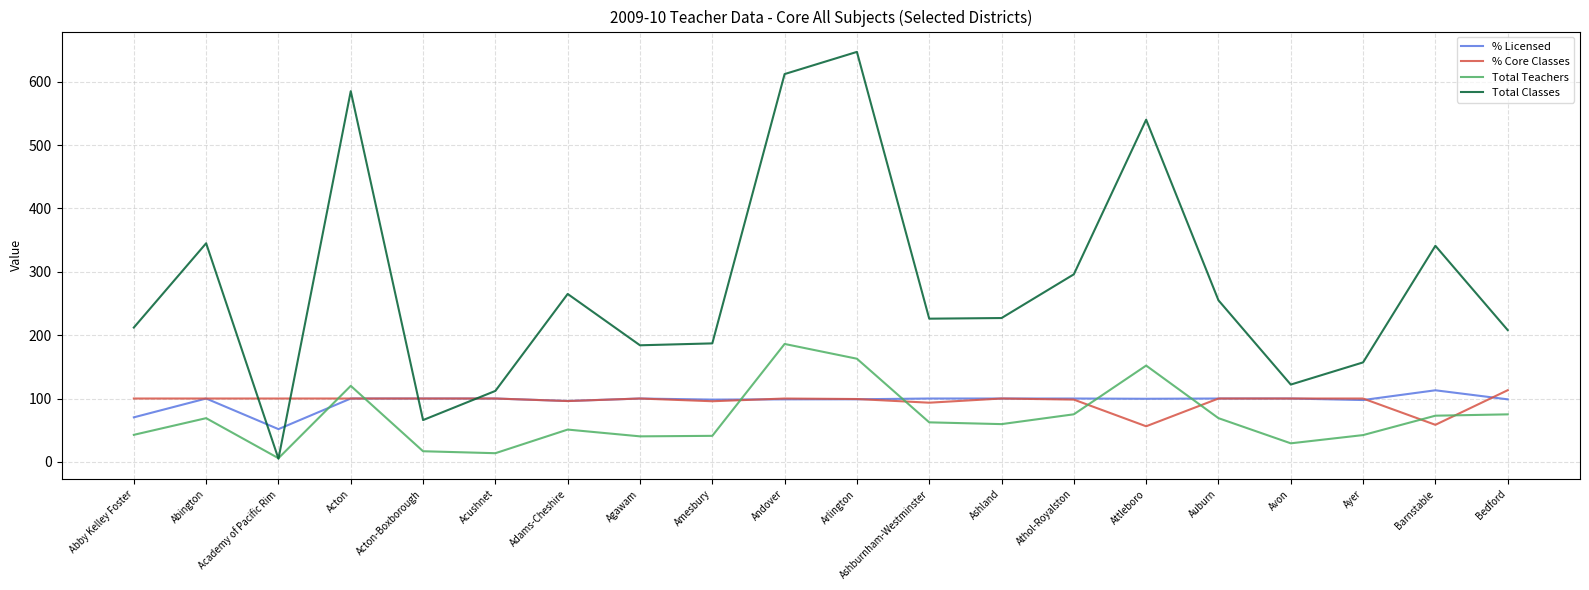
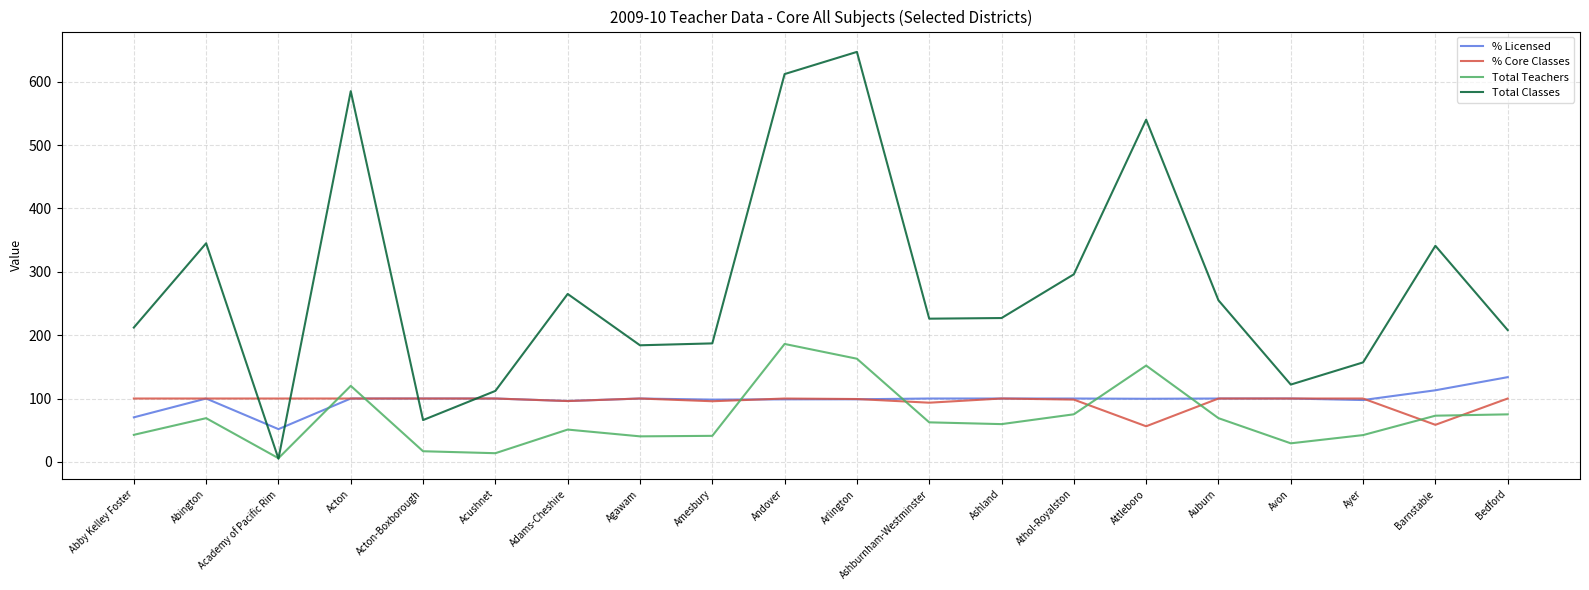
  {
    "% Licensed": {
      "Abby Kelley Foster": 70,
      "Academy of Pacific Rim": 50,
      "Ashburnham-Westminster": 100,
      "Attleboro": 100,
      "Barnstable": 110,
-     "Bedford": 100
+     "Bedford": 130
    },
    "% Core Classes": {
      "Abby Kelley Foster": 100,
      "Academy of Pacific Rim": 100,
      "Ashburnham-Westminster": 90,
      "Attleboro": 60,
      "Barnstable": 60,
-     "Bedford": 110
+     "Bedford": 100
    },
    "Total Teachers": {
      "Abby Kelley Foster": 40,
      "Abington": 70,
      "Acton": 120,
      "Acton-Boxborough": 20,
      "Acushnet": 10,
      "Adams-Cheshire": 50,
      "Agawam": 40,
      "Amesbury": 40,
      "Andover": 190,
      "Arlington": 160,
      "Ashburnham-Westminster": 60,
      "Ashland": 60,
      "Athol-Royalston": 80,
      "Attleboro": 150,
      "Auburn": 70,
      "Avon": 30,
      "Ayer": 40,
      "Barnstable": 70,
      "Bedford": 80
    },
    "Total Classes": {
      "Abby Kelley Foster": 210,
      "Abington": 350,
      "Acton": 590,
      "Acton-Boxborough": 70,
      "Acushnet": 110,
      "Adams-Cheshire": 270,
      "Agawam": 180,
      "Amesbury": 190,
      "Andover": 610,
      "Arlington": 650,
      "Ashburnham-Westminster": 230,
      "Ashland": 230,
      "Athol-Royalston": 300,
      "Attleboro": 540,
      "Auburn": 260,
      "Avon": 120,
      "Ayer": 160,
      "Barnstable": 340,
      "Bedford": 210
    }
  }
